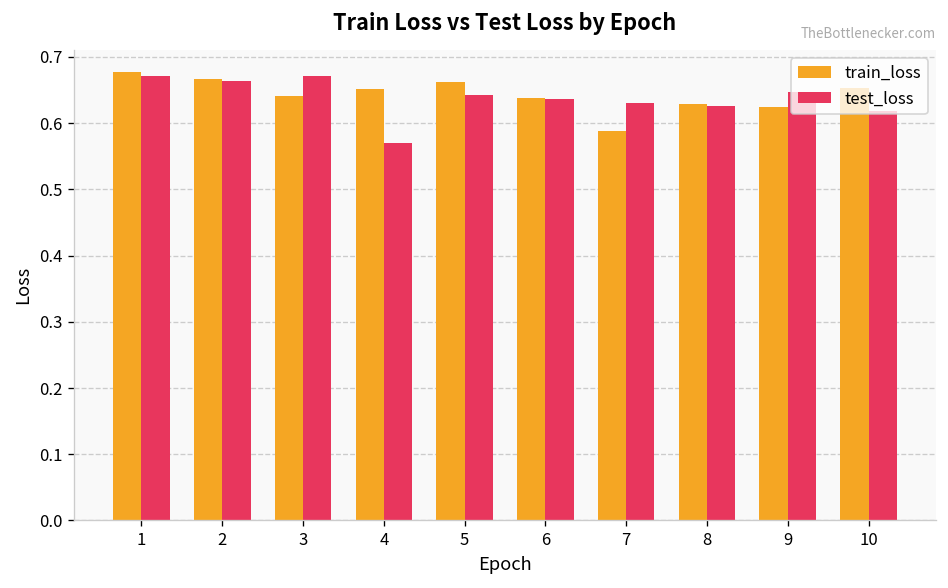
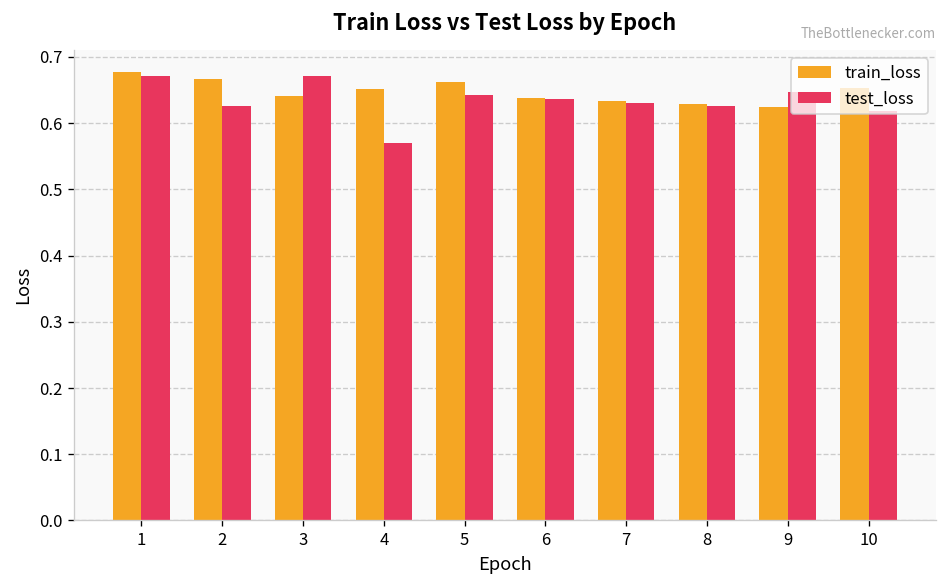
  {
    "train_loss": {
      "1": 0.68,
      "2": 0.67,
      "3": 0.64,
      "4": 0.65,
      "5": 0.66,
      "6": 0.64,
-     "7": 0.59,
+     "7": 0.63,
      "8": 0.63,
      "9": 0.62
    },
    "test_loss": {
      "1": 0.67,
-     "2": 0.66,
+     "2": 0.63,
      "3": 0.67,
      "4": 0.57,
      "5": 0.64,
      "6": 0.64,
      "7": 0.63,
      "8": 0.63
    }
  }
